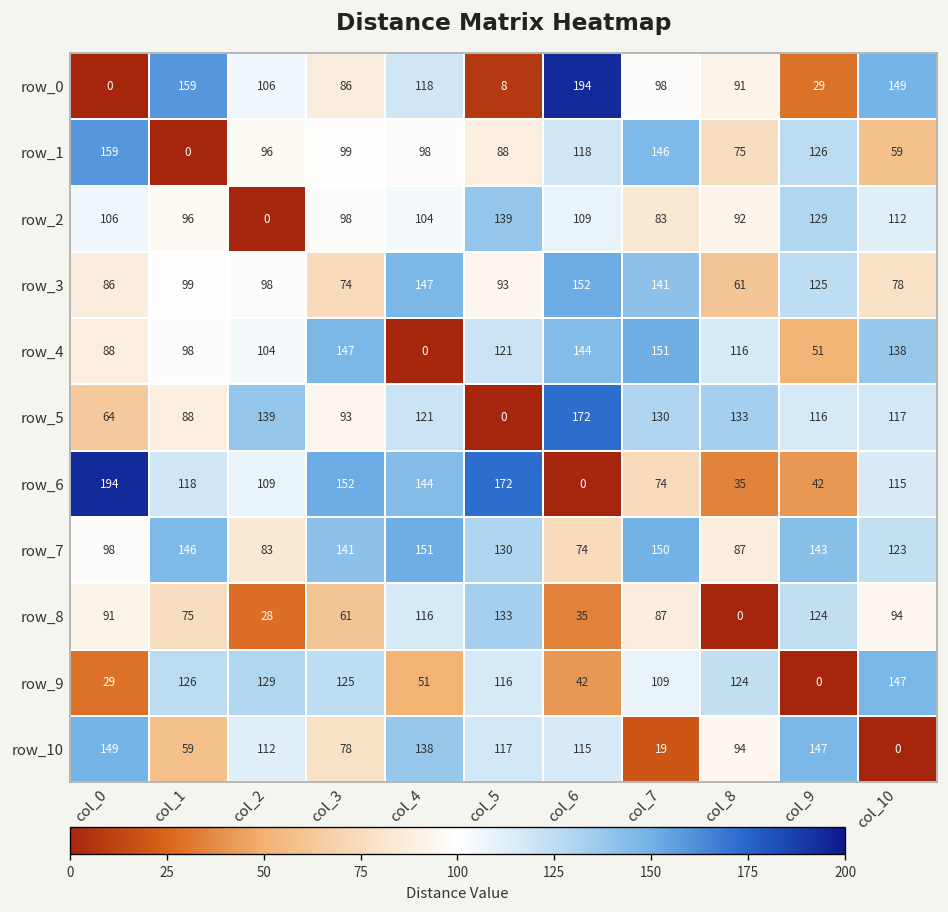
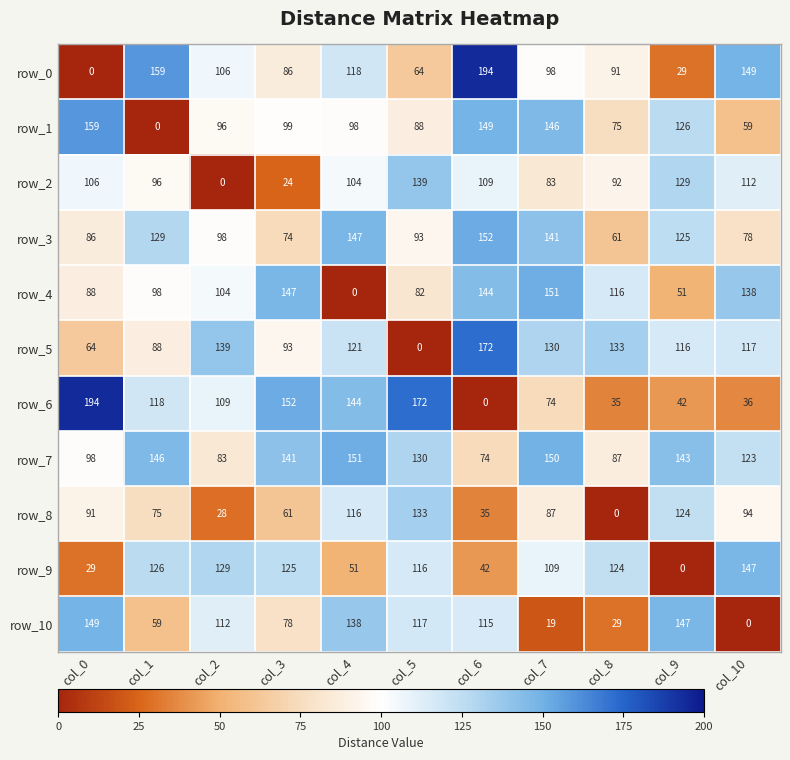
  {
    "row_0": {
      "col_0": 0,
      "col_1": 159,
      "col_2": 106,
      "col_3": 86,
      "col_4": 118,
-     "col_5": 8,
+     "col_5": 64,
      "col_6": 194,
      "col_7": 98,
      "col_8": 91,
      "col_9": 29,
      "col_10": 149
    },
    "row_1": {
      "col_0": 159,
      "col_1": 0,
      "col_2": 96,
      "col_3": 99,
      "col_4": 98,
      "col_5": 88,
-     "col_6": 118,
+     "col_6": 149,
      "col_7": 146,
      "col_8": 75,
      "col_9": 126,
      "col_10": 59
    },
    "row_2": {
      "col_0": 106,
      "col_1": 96,
      "col_2": 0,
-     "col_3": 98,
+     "col_3": 24,
      "col_4": 104,
      "col_5": 139,
      "col_6": 109,
      "col_7": 83,
      "col_8": 92,
      "col_9": 129,
      "col_10": 112
    },
    "row_3": {
      "col_0": 86,
-     "col_1": 99,
+     "col_1": 129,
      "col_2": 98,
      "col_3": 74,
      "col_4": 147,
      "col_5": 93,
      "col_6": 152,
      "col_7": 141,
      "col_8": 61,
      "col_9": 125,
      "col_10": 78
    },
    "row_4": {
      "col_0": 88,
      "col_1": 98,
      "col_2": 104,
      "col_3": 147,
      "col_4": 0,
-     "col_5": 121,
+     "col_5": 82,
      "col_6": 144,
      "col_7": 151,
      "col_8": 116,
      "col_9": 51,
      "col_10": 138
    },
    "row_5": {
      "col_0": 64,
      "col_1": 88,
      "col_2": 139,
      "col_3": 93,
      "col_4": 121,
      "col_5": 0,
      "col_6": 172,
      "col_7": 130,
      "col_8": 133,
      "col_9": 116,
      "col_10": 117
    },
    "row_6": {
      "col_0": 194,
      "col_1": 118,
      "col_2": 109,
      "col_3": 152,
      "col_4": 144,
      "col_5": 172,
      "col_6": 0,
      "col_7": 74,
      "col_8": 35,
      "col_9": 42,
-     "col_10": 115
+     "col_10": 36
    },
    "row_7": {
      "col_0": 98,
      "col_1": 146,
      "col_2": 83,
      "col_3": 141,
      "col_4": 151,
      "col_5": 130,
      "col_6": 74,
      "col_7": 150,
      "col_8": 87,
      "col_9": 143,
      "col_10": 123
    },
    "row_8": {
      "col_0": 91,
      "col_1": 75,
      "col_2": 28,
      "col_3": 61,
      "col_4": 116,
      "col_5": 133,
      "col_6": 35,
      "col_7": 87,
      "col_8": 0,
      "col_9": 124,
      "col_10": 94
    },
    "row_9": {
      "col_0": 29,
      "col_1": 126,
      "col_2": 129,
      "col_3": 125,
      "col_4": 51,
      "col_5": 116,
      "col_6": 42,
      "col_7": 109,
      "col_8": 124,
      "col_9": 0,
      "col_10": 147
    },
    "row_10": {
      "col_0": 149,
      "col_1": 59,
      "col_2": 112,
      "col_3": 78,
      "col_4": 138,
      "col_5": 117,
      "col_6": 115,
      "col_7": 19,
-     "col_8": 94,
+     "col_8": 29,
      "col_9": 147,
      "col_10": 0
    }
  }
